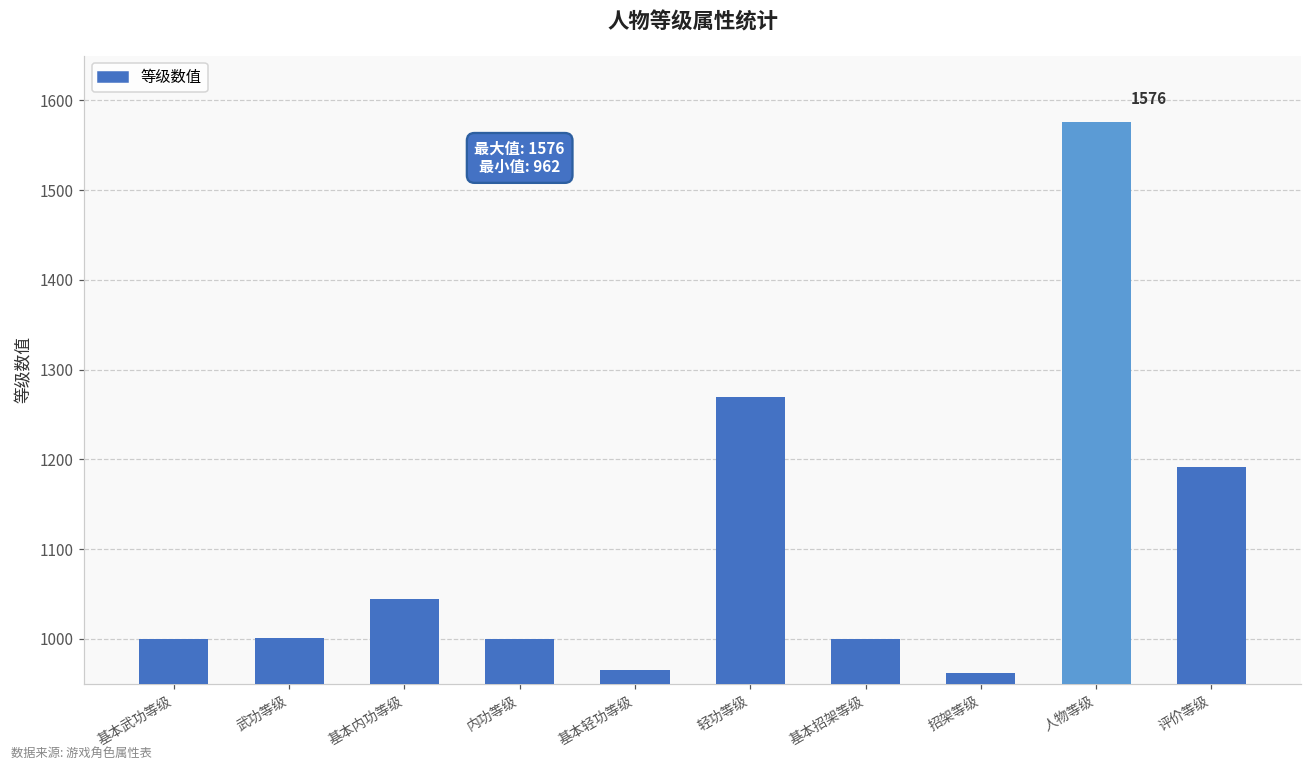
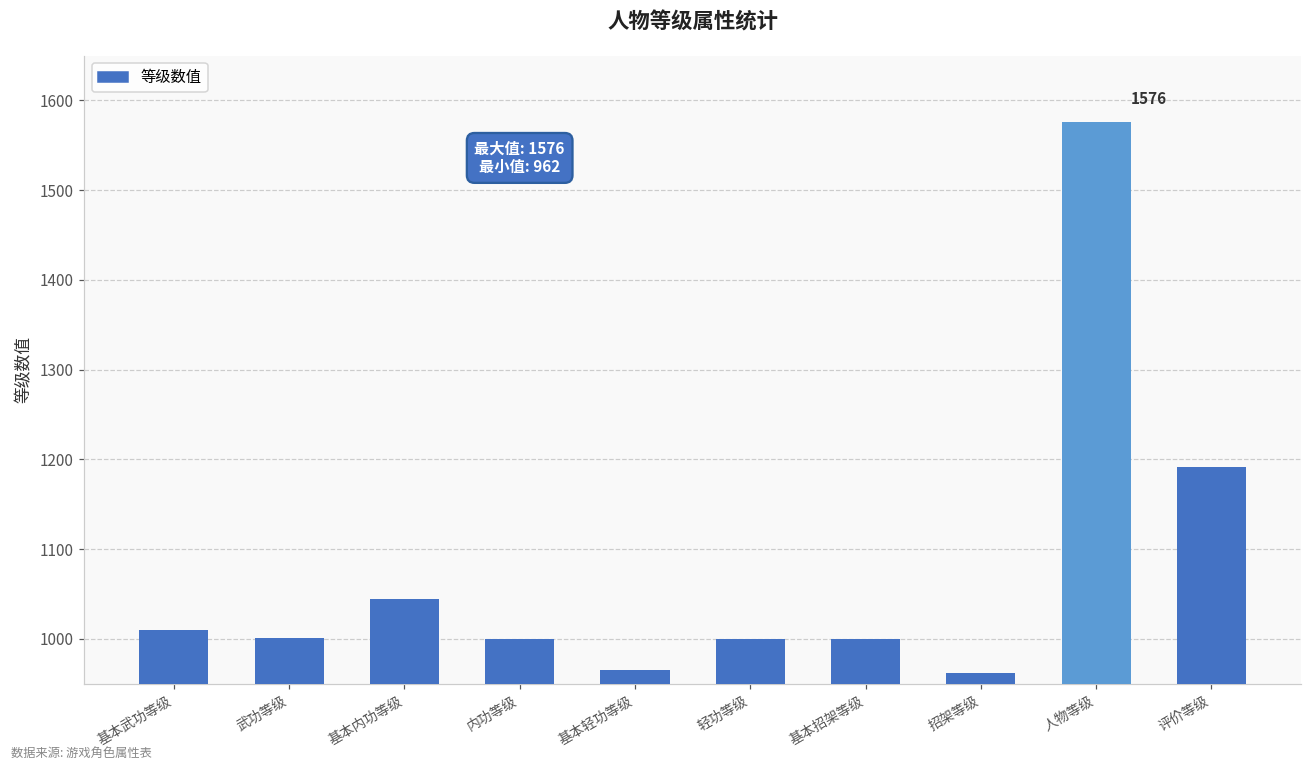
  {
-   "基本武功等级": 1000,
+   "基本武功等级": 1010,
    "武功等级": 1000,
    "基本内功等级": 1040,
    "内功等级": 1000,
    "基本轻功等级": 970,
-   "轻功等级": 1270,
+   "轻功等级": 1000,
    "基本招架等级": 1000,
    "招架等级": 960,
    "人物等级": 1580,
    "评价等级": 1190
  }
